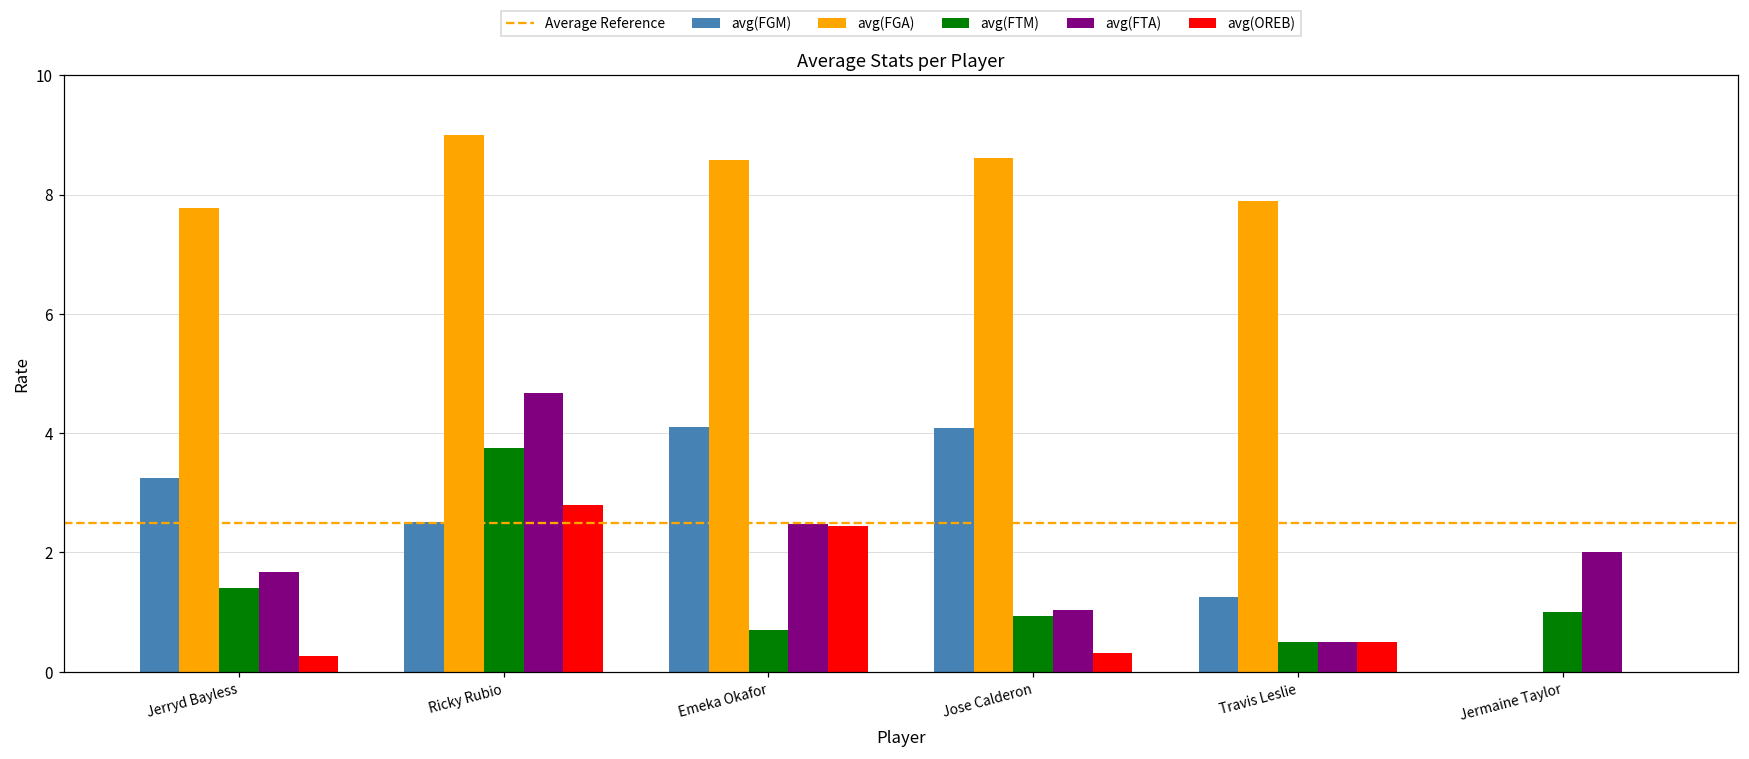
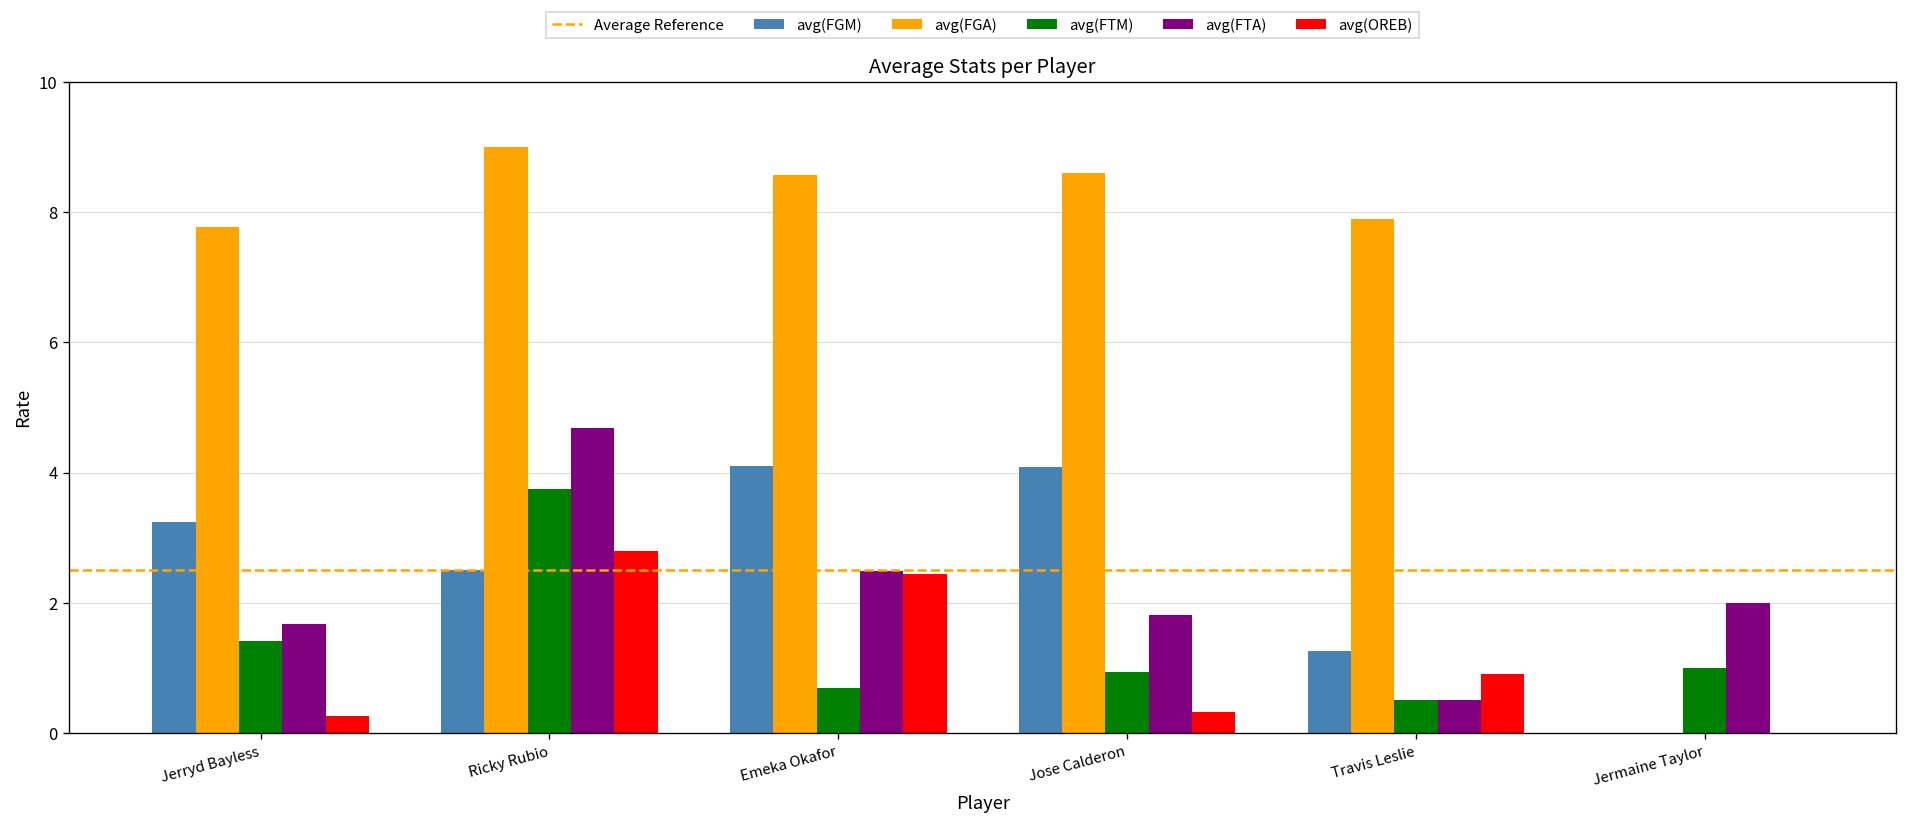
  {
    "avg(FGM)": {
      "Jerryd Bayless": 3.2,
      "Ricky Rubio": 2.5,
      "Emeka Okafor": 4.1,
      "Jose Calderon": 4.1,
      "Travis Leslie": 1.3,
      "Jermaine Taylor": 0.0
    },
    "avg(FGA)": {
      "Jerryd Bayless": 7.8,
      "Ricky Rubio": 9.0,
      "Emeka Okafor": 8.6,
      "Jose Calderon": 8.6,
      "Travis Leslie": 7.9,
      "Jermaine Taylor": 0.0
    },
    "avg(FTM)": {
      "Jerryd Bayless": 1.4,
      "Ricky Rubio": 3.8,
      "Emeka Okafor": 0.7,
      "Jose Calderon": 0.9,
      "Travis Leslie": 0.5,
      "Jermaine Taylor": 1.0
    },
    "avg(FTA)": {
      "Jerryd Bayless": 1.7,
      "Ricky Rubio": 4.7,
      "Emeka Okafor": 2.5,
-     "Jose Calderon": 1.0,
+     "Jose Calderon": 1.8,
      "Travis Leslie": 0.5,
      "Jermaine Taylor": 2.0
    },
    "avg(OREB)": {
      "Jerryd Bayless": 0.3,
      "Ricky Rubio": 2.8,
      "Emeka Okafor": 2.4,
      "Jose Calderon": 0.3,
-     "Travis Leslie": 0.5,
+     "Travis Leslie": 0.9,
      "Jermaine Taylor": 0.0
    }
  }
